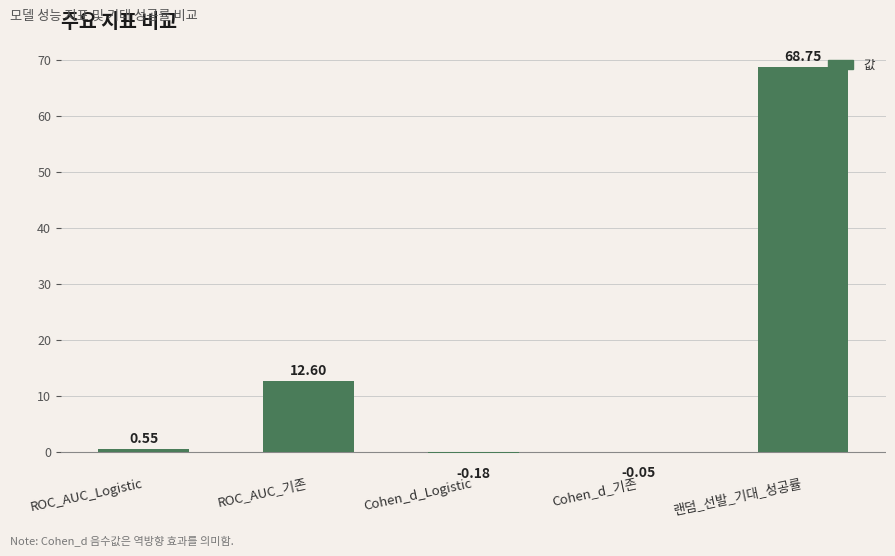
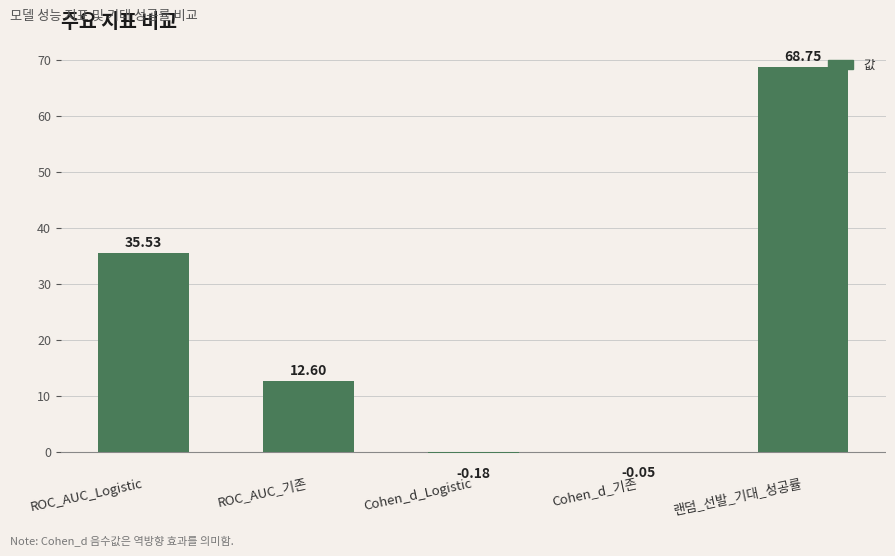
  {
-   "ROC_AUC_Logistic": 0.55,
+   "ROC_AUC_Logistic": 35.53,
    "ROC_AUC_기존": 12.60,
    "Cohen_d_Logistic": -0.18,
    "Cohen_d_기존": -0.05,
    "랜덤_선발_기대_성공률": 68.75
  }
